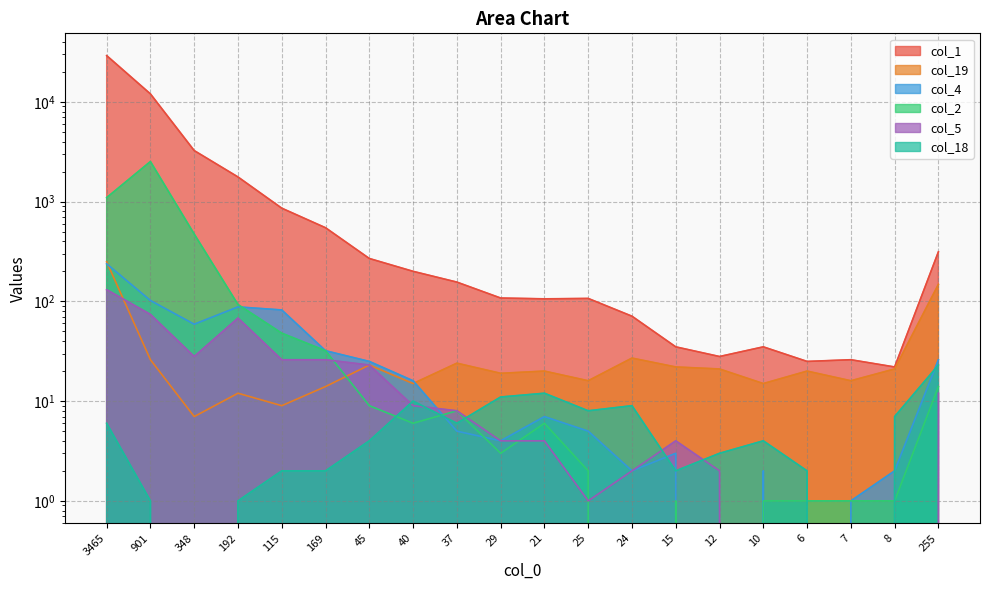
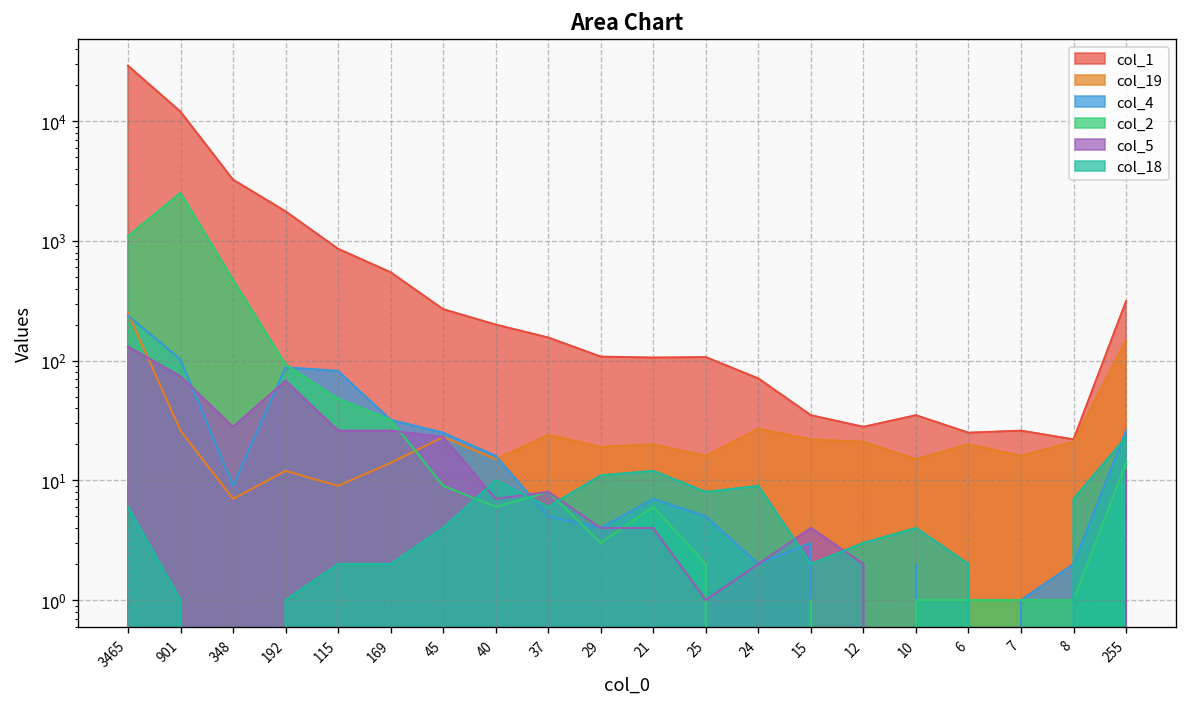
  {
    "col_4": {
      "901": 100,
-     "348": 60,
+     "348": 9,
      "115": 80,
      "45": 25,
      "40": 16,
      "37": 5,
      "21": 7,
      "25": 5,
      "15": 3,
      "10": 2,
      "8": 2,
      "255": 26
    },
    "col_5": {
      "3465": 130,
      "901": 70,
      "348": 28,
      "192": 70,
      "115": 26,
      "169": 26,
-     "40": 9,
+     "40": 7,
      "21": 4,
      "25": 1,
      "15": 4,
      "12": 2,
      "255": 12
    }
  }
